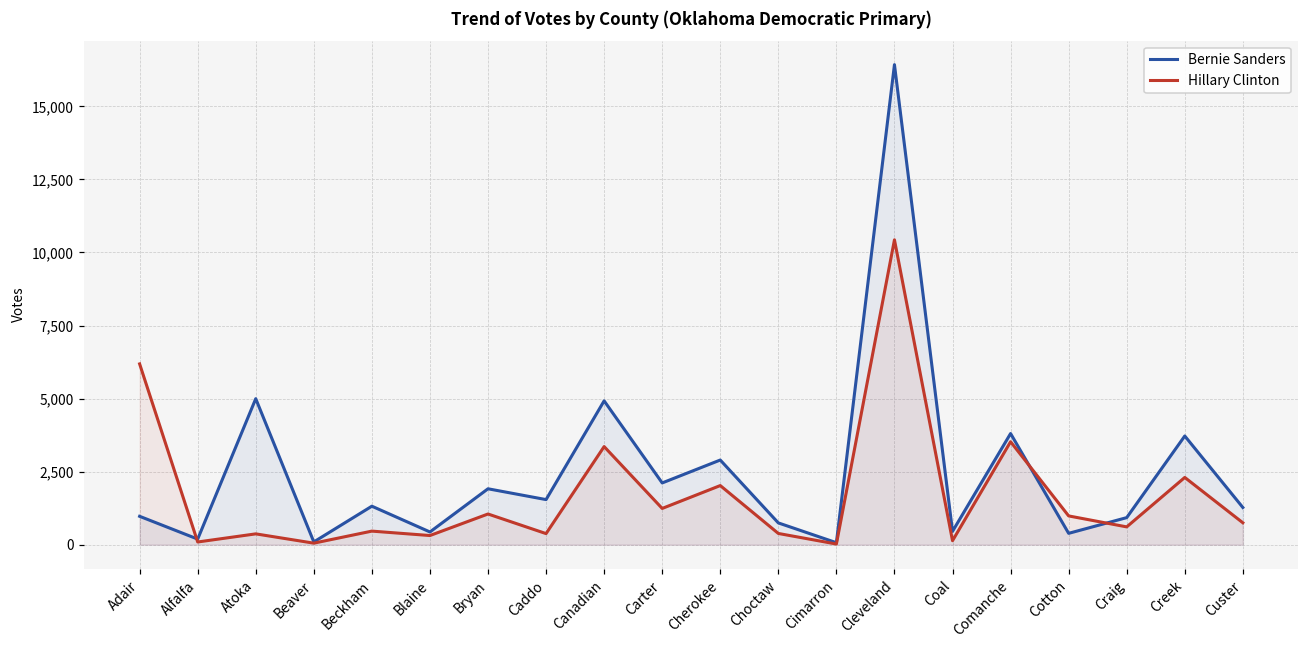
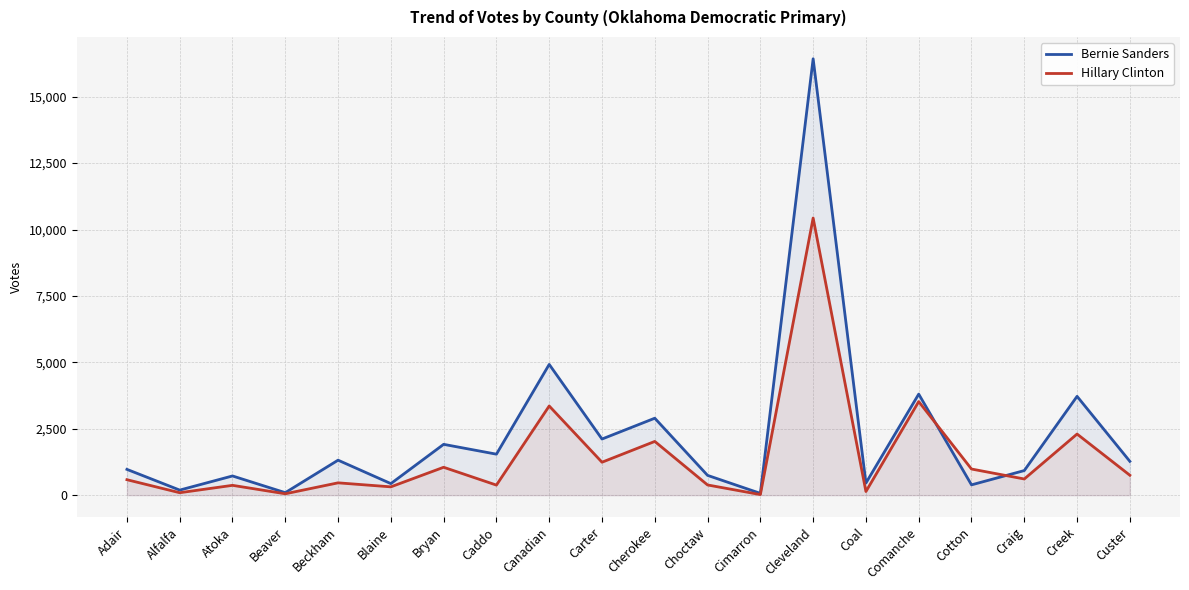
  {
    "Bernie Sanders": {
      "Adair": "1,000",
      "Alfalfa": "200",
-     "Atoka": "5,000",
+     "Atoka": "700",
      "Beckham": "1,300",
      "Blaine": "400",
      "Bryan": "1,900",
      "Caddo": "1,500",
      "Canadian": "4,900",
      "Carter": "2,100",
      "Cherokee": "2,900",
      "Choctaw": "700",
      "Cleveland": "16,400",
      "Coal": "500",
      "Comanche": "3,800",
      "Cotton": "400",
      "Craig": "900",
      "Creek": "3,700",
      "Custer": "1,300"
    },
    "Hillary Clinton": {
-     "Adair": "6,200",
+     "Adair": "600",
      "Alfalfa": "100",
      "Atoka": "400",
      "Beckham": "500",
      "Blaine": "300",
      "Bryan": "1,100",
      "Caddo": "400",
      "Canadian": "3,400",
      "Carter": "1,200",
      "Cherokee": "2,000",
      "Choctaw": "400",
      "Cleveland": "10,400",
      "Coal": "100",
      "Comanche": "3,500",
      "Cotton": "1,000",
      "Craig": "600",
      "Creek": "2,300",
      "Custer": "800"
    }
  }
